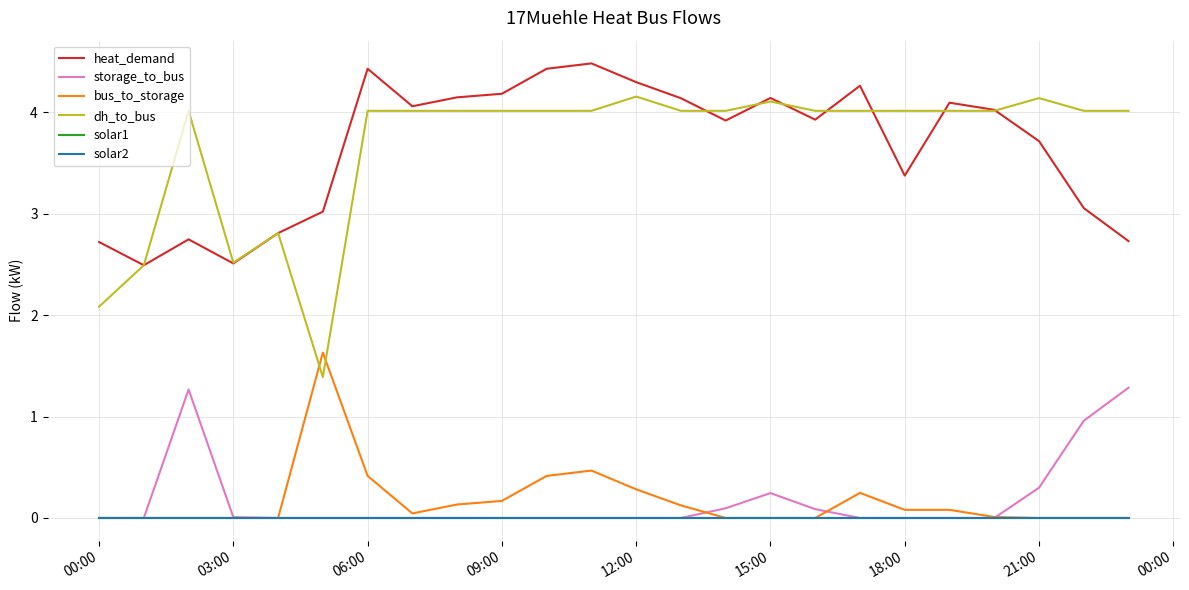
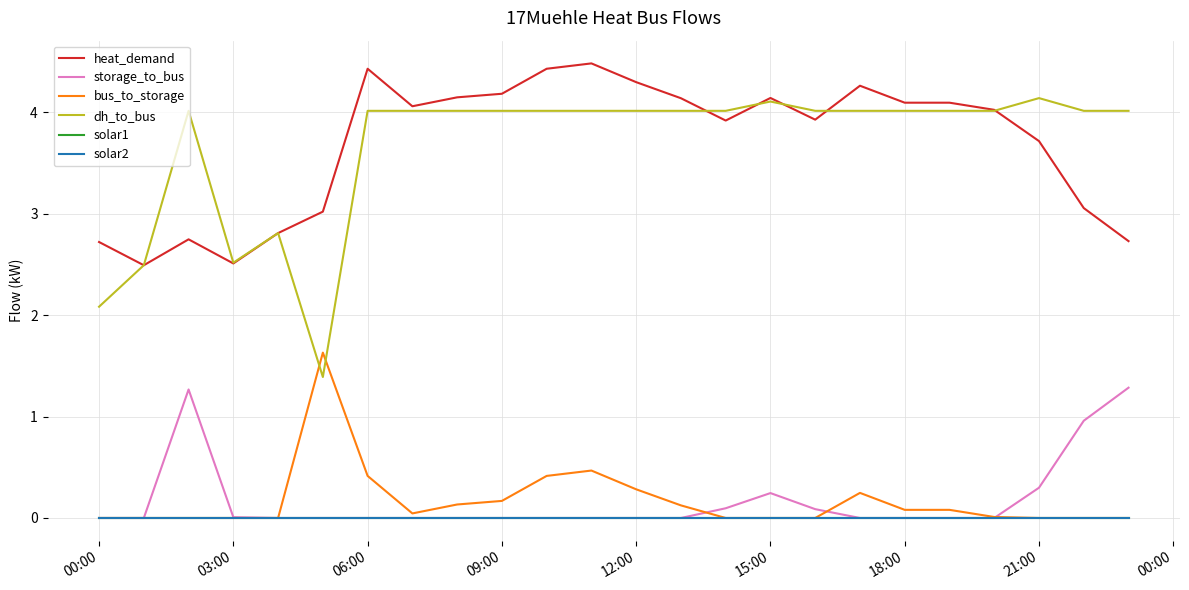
  {
    "heat_demand": {
      "00:00": 2.72,
      "06:00": 4.43,
      "09:00": 4.18,
      "12:00": 4.30,
      "15:00": 4.14,
-     "18:00": 3.38,
+     "18:00": 4.10,
      "21:00": 3.72
    },
    "storage_to_bus": {
      "15:00": 0.25,
      "21:00": 0.30
    },
    "bus_to_storage": {
      "06:00": 0.41,
      "09:00": 0.17,
      "12:00": 0.28,
      "18:00": 0.08
    },
    "dh_to_bus": {
      "00:00": 2.08,
      "06:00": 4.01,
      "09:00": 4.01,
-     "12:00": 4.16,
+     "12:00": 4.01,
      "15:00": 4.11,
      "18:00": 4.01,
      "21:00": 4.14
    }
  }
